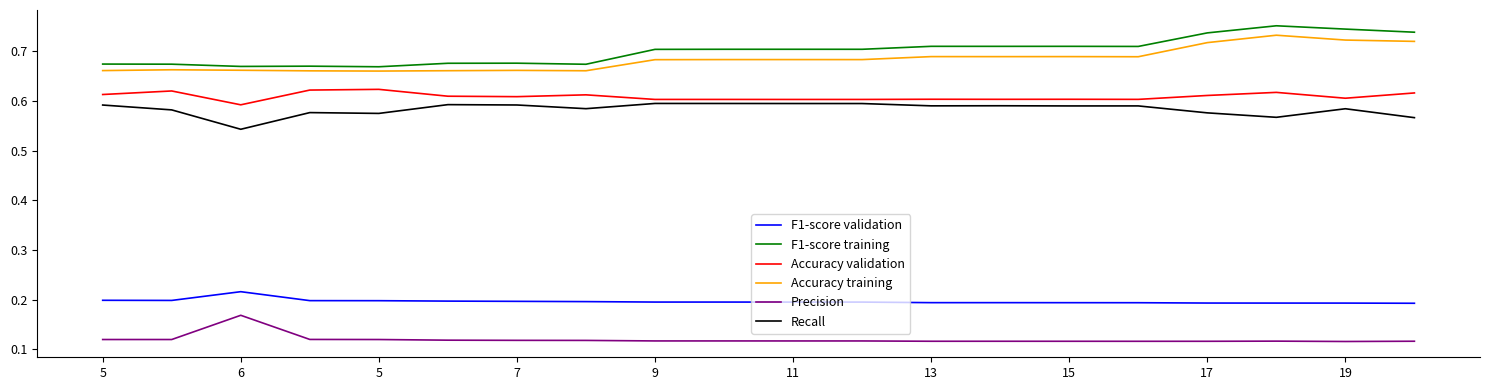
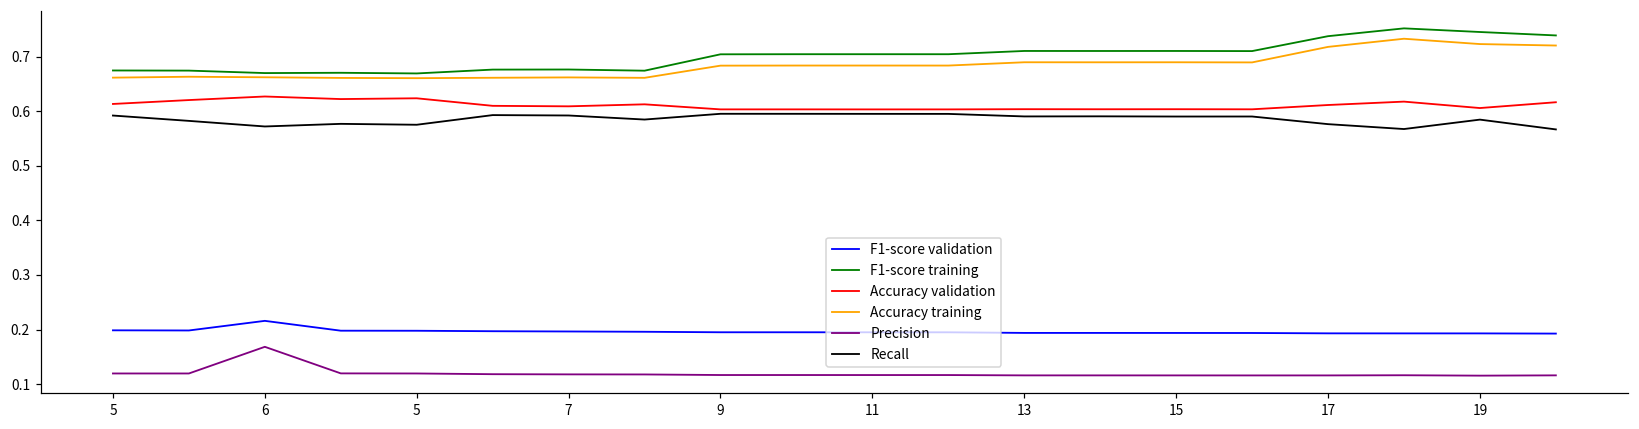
  {
    "F1-score validation": {
      "6": 0.22
    },
    "F1-score training": {
      "6": 0.67
    },
    "Accuracy validation": {
-     "6": 0.59
+     "6": 0.63
    },
    "Accuracy training": {
      "6": 0.66
    },
    "Precision": {
      "6": 0.17
    },
    "Recall": {
-     "6": 0.54
+     "6": 0.57
    }
  }
